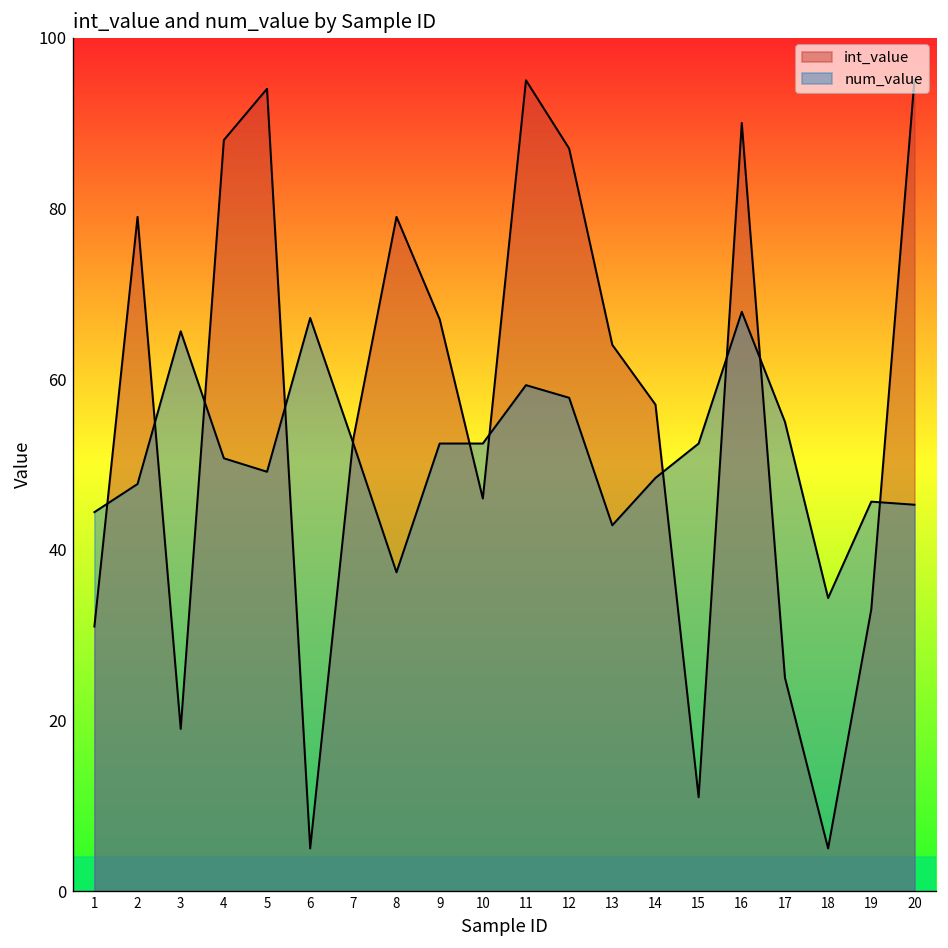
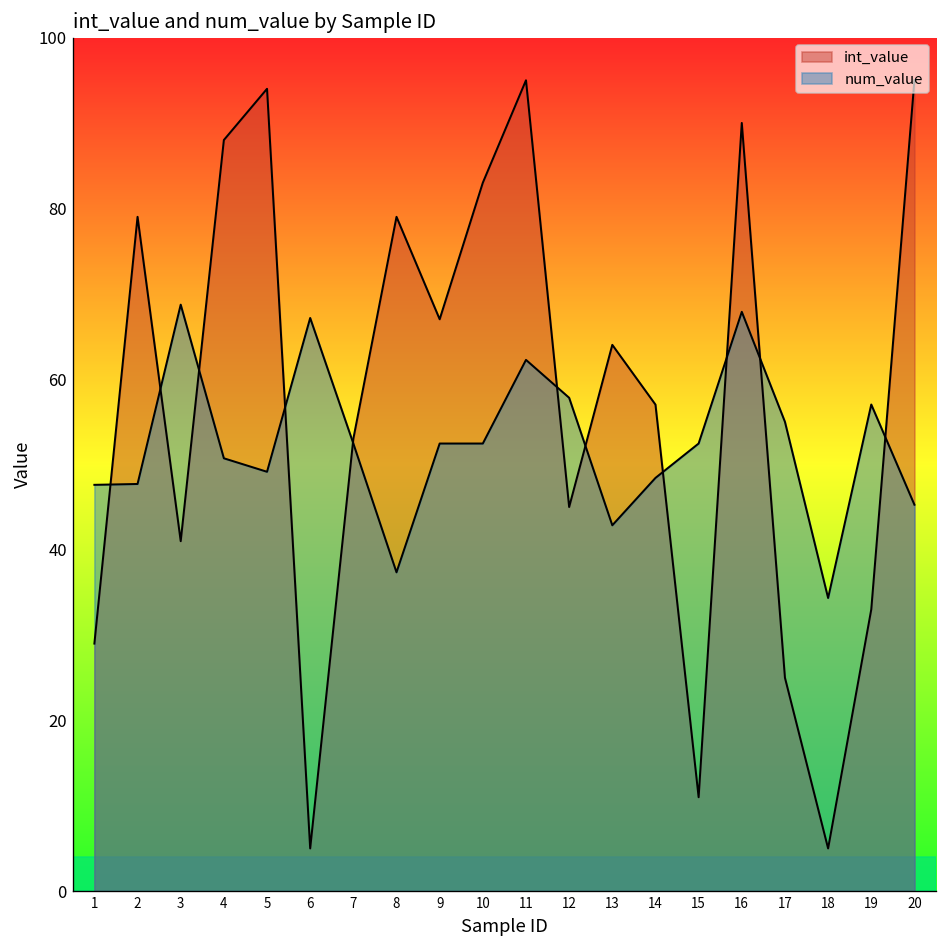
  {
    "int_value": {
-     "1": 31,
+     "1": 29,
      "2": 79,
-     "3": 19,
+     "3": 41,
      "4": 88,
      "5": 94,
      "6": 5,
      "7": 53,
      "8": 79,
      "9": 67,
-     "10": 46,
+     "10": 83,
      "11": 95,
-     "12": 87,
+     "12": 45,
      "13": 64,
      "14": 57,
      "15": 11,
      "16": 90,
      "17": 25,
      "18": 5,
      "19": 33
    },
    "num_value": {
-     "1": 44,
+     "1": 48,
      "2": 48,
-     "3": 66,
+     "3": 69,
      "4": 51,
      "5": 49,
      "6": 67,
      "7": 52,
      "8": 37,
      "9": 52,
      "10": 52,
-     "11": 59,
+     "11": 62,
      "12": 58,
      "13": 43,
      "14": 48,
      "15": 52,
      "16": 68,
      "17": 55,
      "18": 34,
-     "19": 46,
+     "19": 57,
      "20": 45
    }
  }
